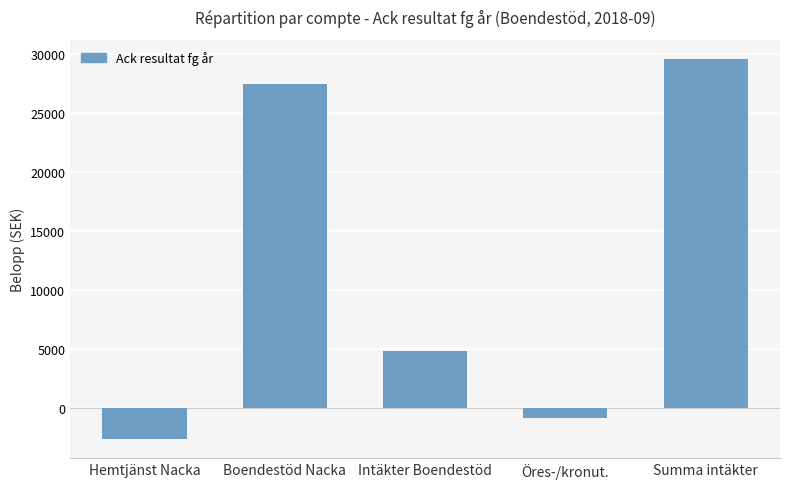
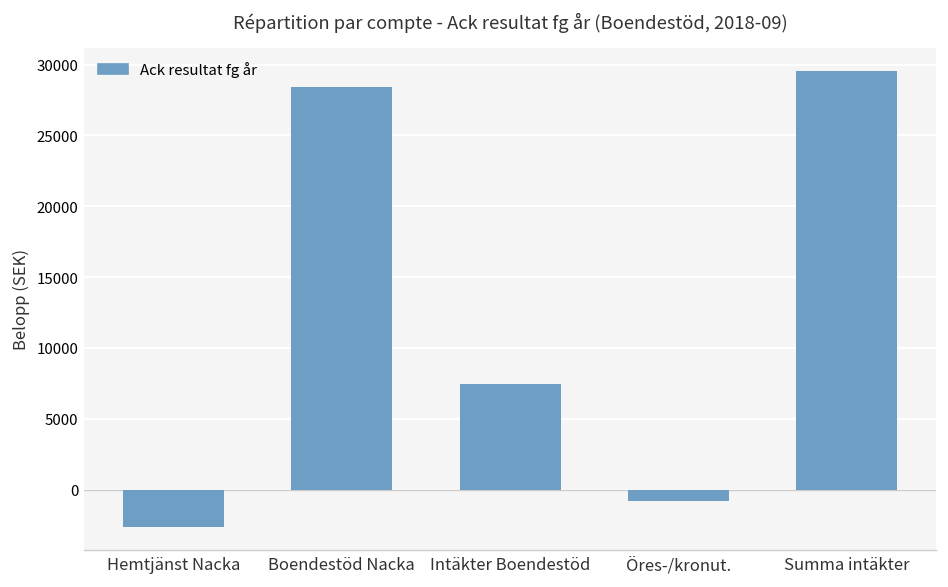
  {
    "Hemtjänst Nacka": -2600,
-   "Boendestöd Nacka": 27400,
-   "Intäkter Boendestöd": 4800,
+   "Boendestöd Nacka": 28400,
+   "Intäkter Boendestöd": 7500,
    "Öres-/kronut.": -800,
    "Summa intäkter": 29600
  }
